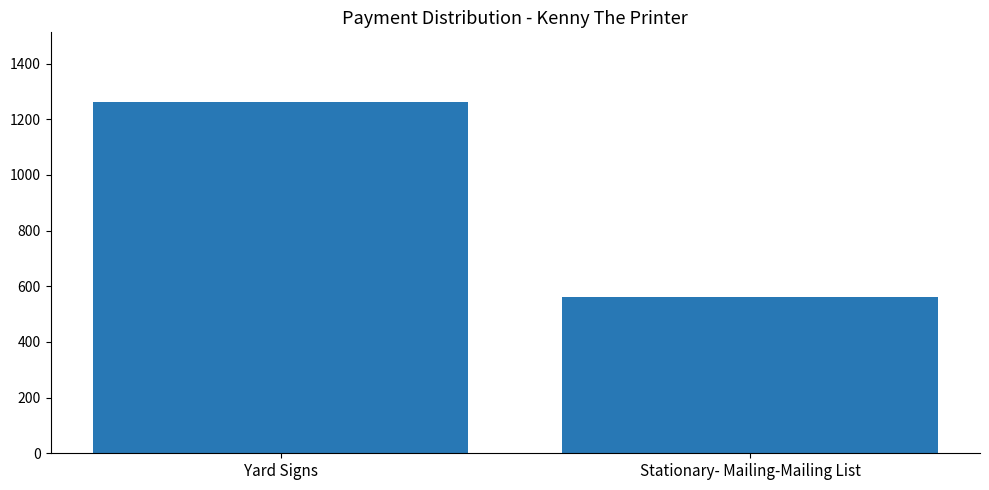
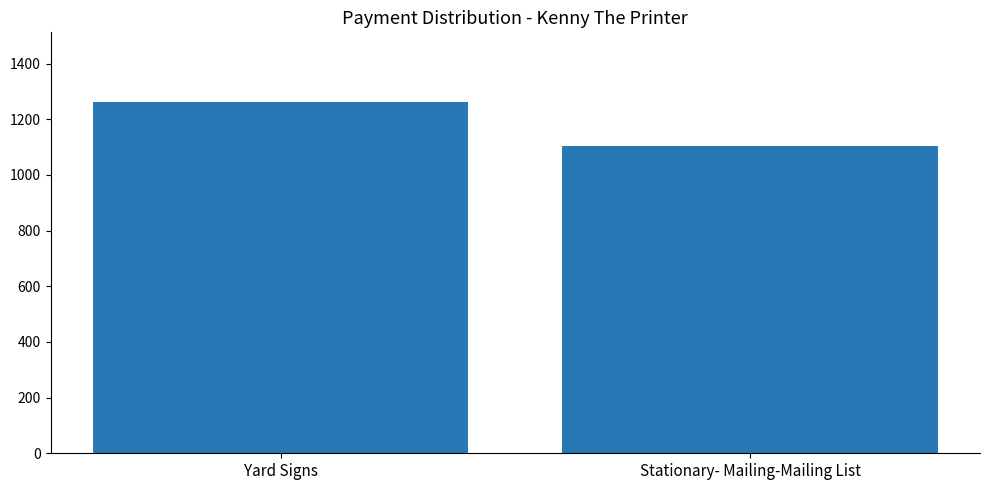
  {
    "Yard Signs": 1260,
-   "Stationary- Mailing-Mailing List": 560
+   "Stationary- Mailing-Mailing List": 1100
  }
